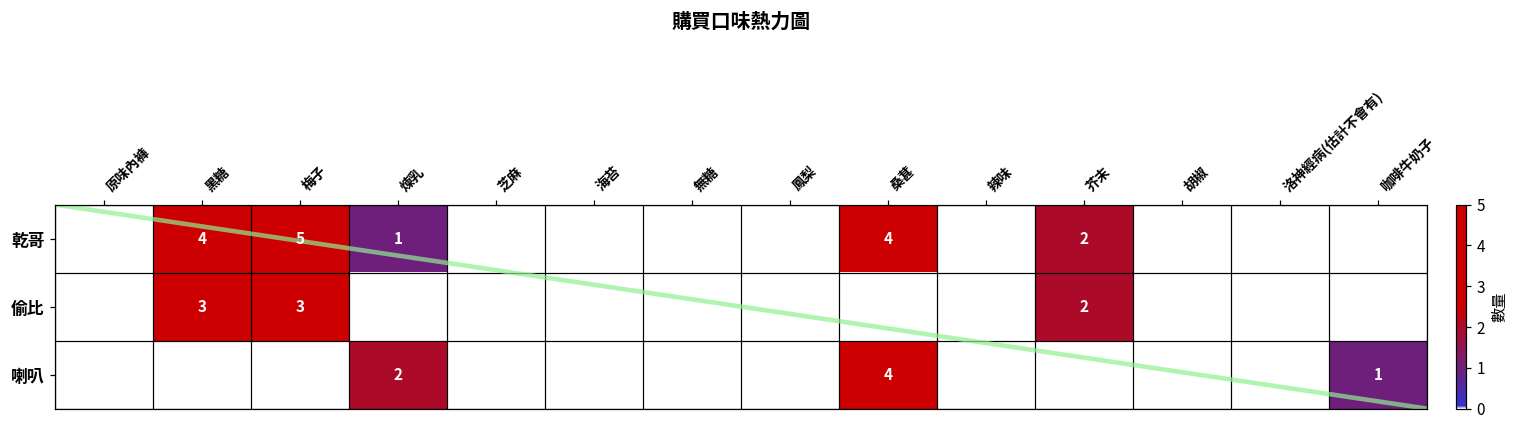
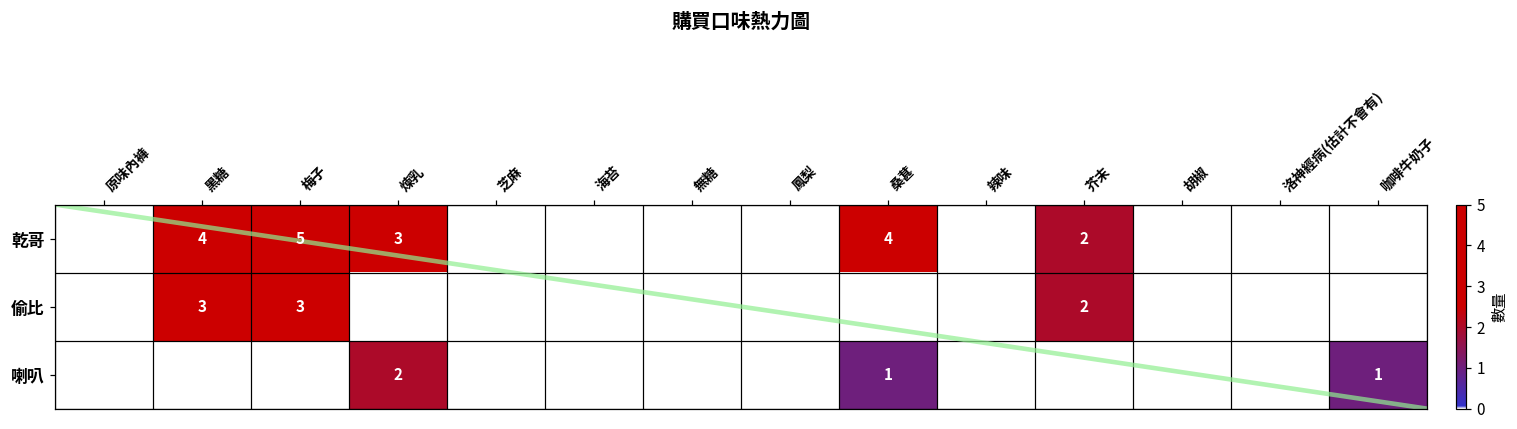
  {
    "乾哥": {
      "黑糖": 4,
      "梅子": 5,
-     "煉乳": 1,
+     "煉乳": 3,
      "桑葚": 4,
      "芥末": 2
    },
    "偷比": {
      "黑糖": 3,
      "梅子": 3,
      "芥末": 2
    },
    "喇叭": {
      "煉乳": 2,
-     "桑葚": 4,
+     "桑葚": 1,
      "咖啡牛奶子": 1
    }
  }
